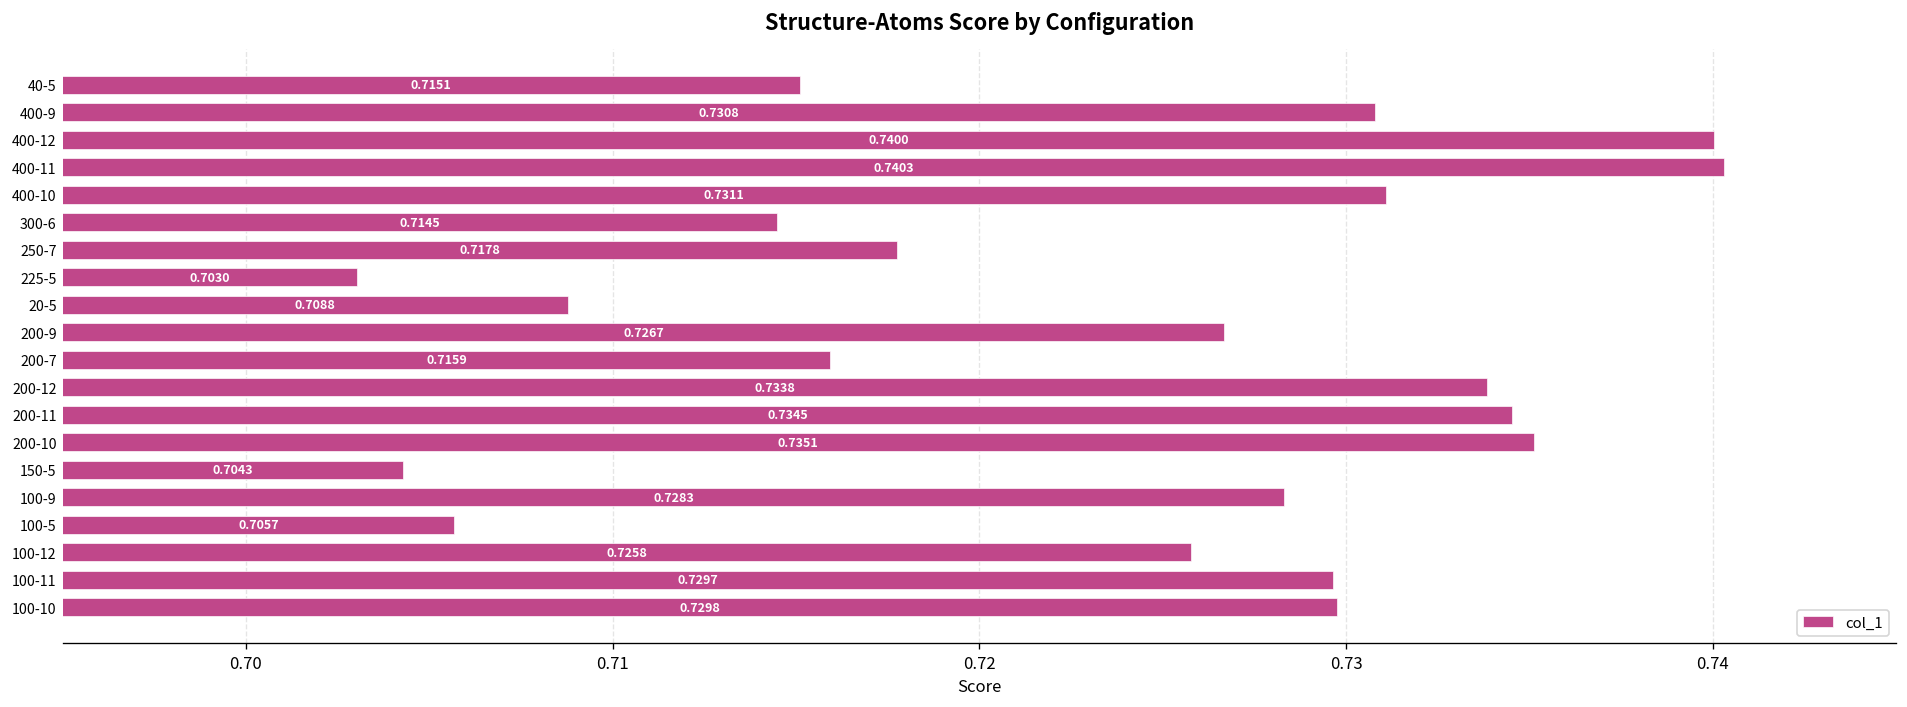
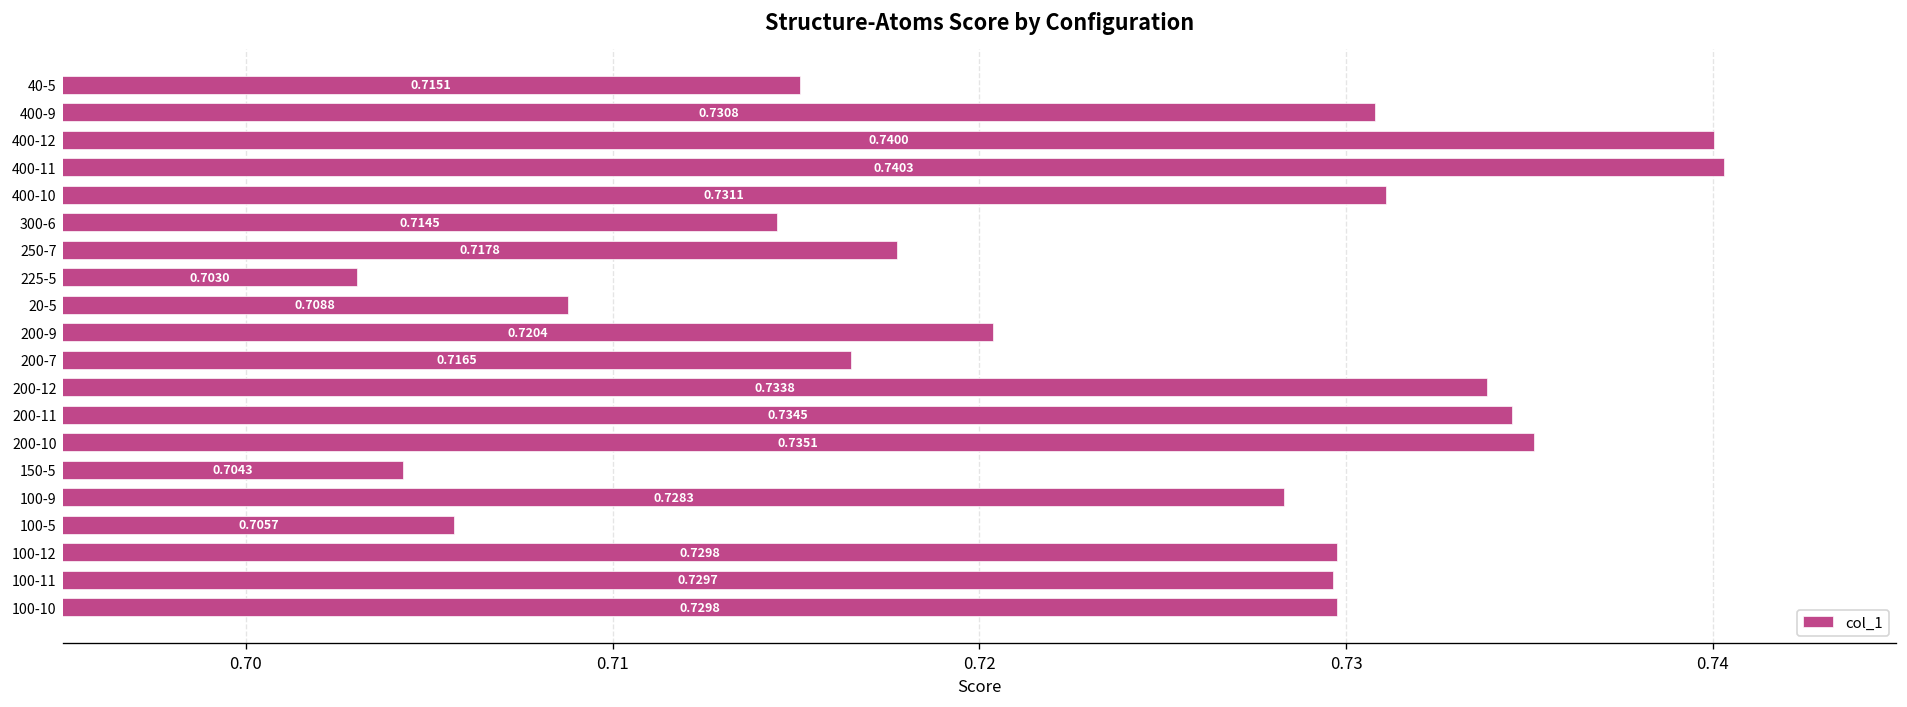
  {
    "40-5": 0.7151,
    "400-9": 0.7308,
    "400-12": 0.7400,
    "400-11": 0.7403,
    "400-10": 0.7311,
    "300-6": 0.7145,
    "250-7": 0.7178,
    "225-5": 0.7030,
    "20-5": 0.7088,
-   "200-9": 0.7267,
-   "200-7": 0.7159,
+   "200-9": 0.7204,
+   "200-7": 0.7165,
    "200-12": 0.7338,
    "200-11": 0.7345,
    "200-10": 0.7351,
    "150-5": 0.7043,
    "100-9": 0.7283,
    "100-5": 0.7057,
-   "100-12": 0.7258,
+   "100-12": 0.7298,
    "100-11": 0.7297,
    "100-10": 0.7298
  }
